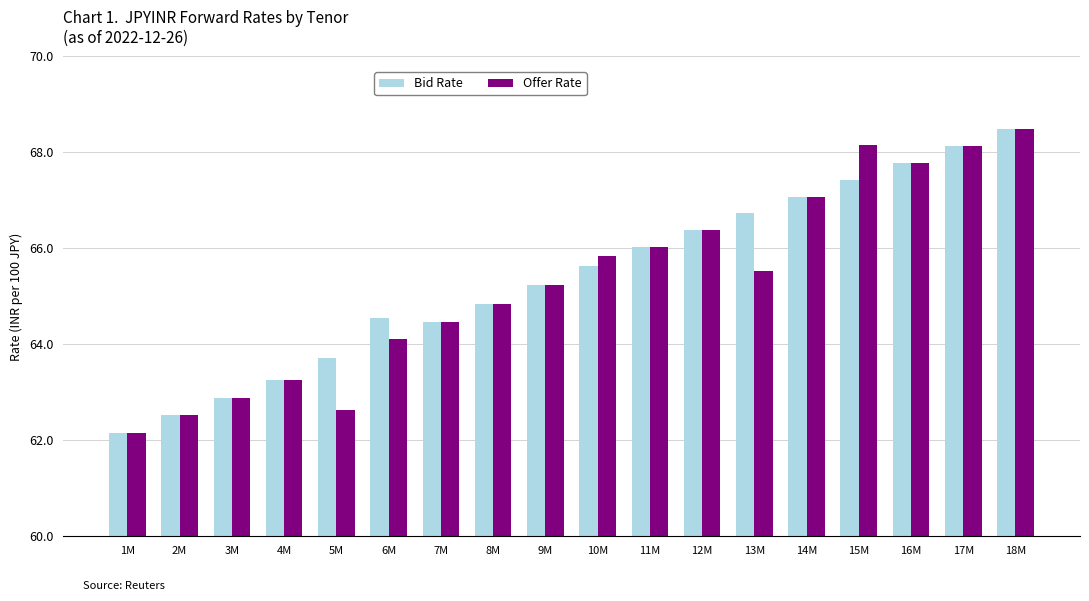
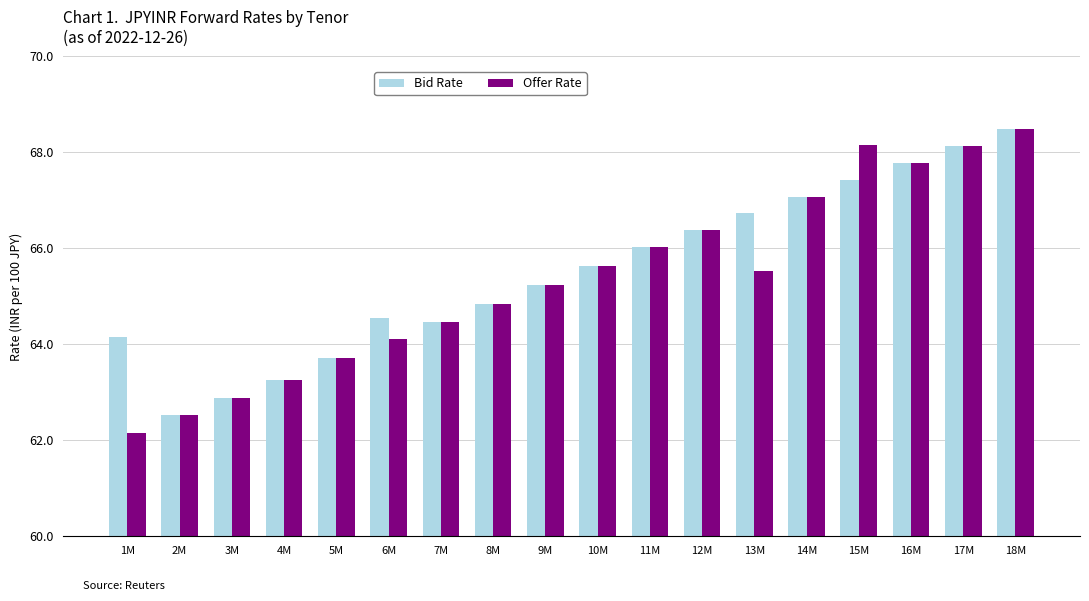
  {
    "Bid Rate": {
-     "1M": 62.2,
+     "1M": 64.1,
      "2M": 62.5,
      "3M": 62.9,
      "4M": 63.2,
      "5M": 63.7,
      "6M": 64.6,
      "7M": 64.5,
      "8M": 64.9,
      "9M": 65.2,
      "10M": 65.6,
      "11M": 66.0,
      "12M": 66.4,
      "13M": 66.7,
      "14M": 67.1,
      "15M": 67.4,
      "16M": 67.8,
      "17M": 68.1,
      "18M": 68.5
    },
    "Offer Rate": {
      "1M": 62.2,
      "2M": 62.5,
      "3M": 62.9,
      "4M": 63.2,
-     "5M": 62.6,
+     "5M": 63.7,
      "6M": 64.1,
      "7M": 64.5,
      "8M": 64.9,
      "9M": 65.2,
-     "10M": 65.8,
+     "10M": 65.6,
      "11M": 66.0,
      "12M": 66.4,
      "13M": 65.5,
      "14M": 67.1,
      "15M": 68.1,
      "16M": 67.8,
      "17M": 68.1,
      "18M": 68.5
    }
  }
